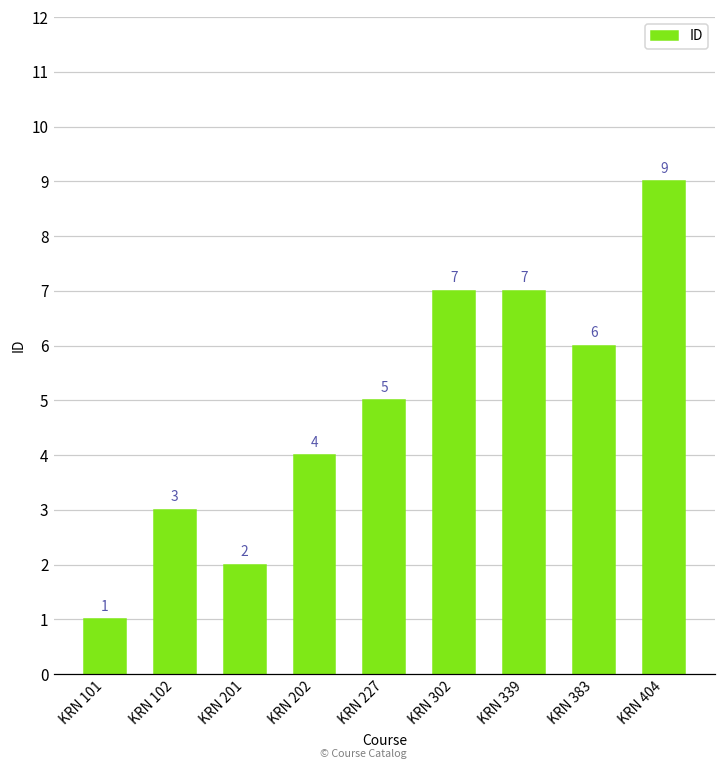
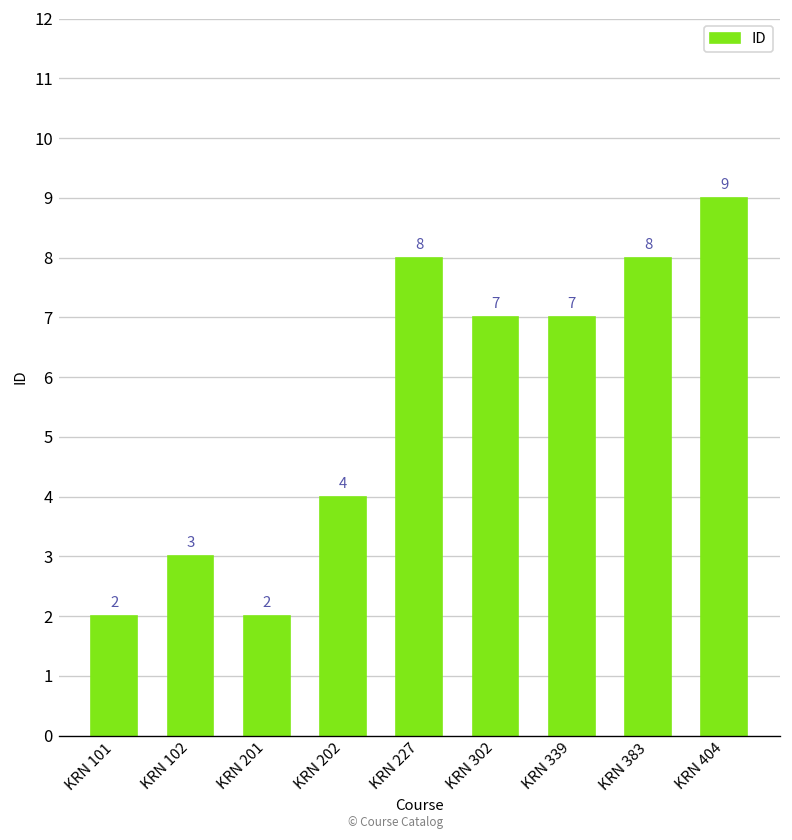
  {
-   "KRN 101": 1,
+   "KRN 101": 2,
    "KRN 102": 3,
    "KRN 201": 2,
    "KRN 202": 4,
-   "KRN 227": 5,
+   "KRN 227": 8,
    "KRN 302": 7,
    "KRN 339": 7,
-   "KRN 383": 6,
+   "KRN 383": 8,
    "KRN 404": 9
  }
